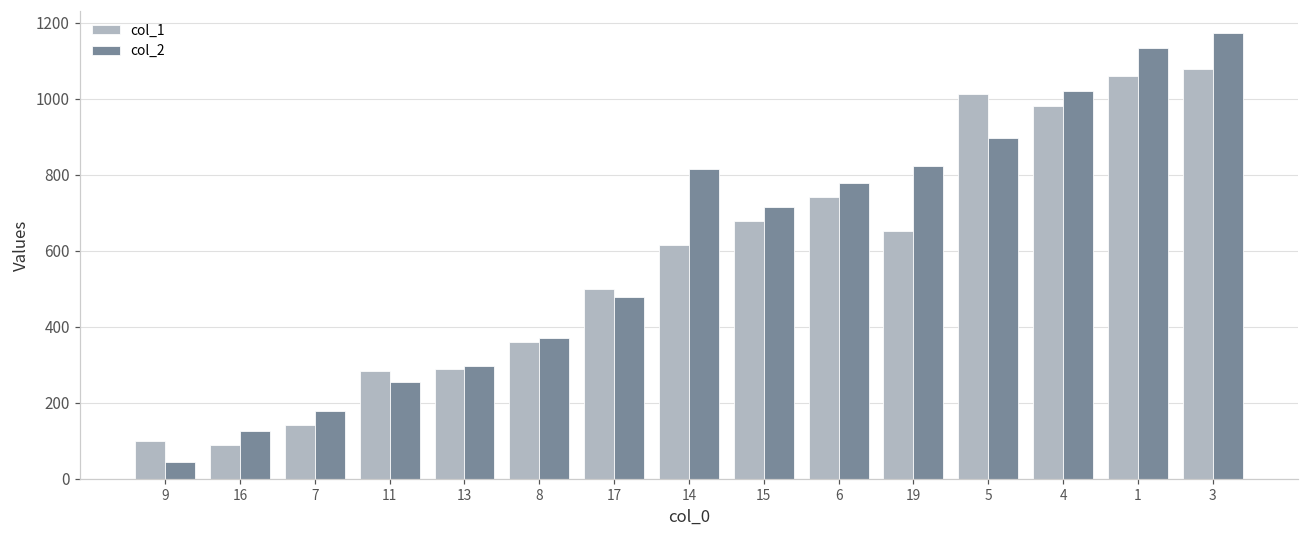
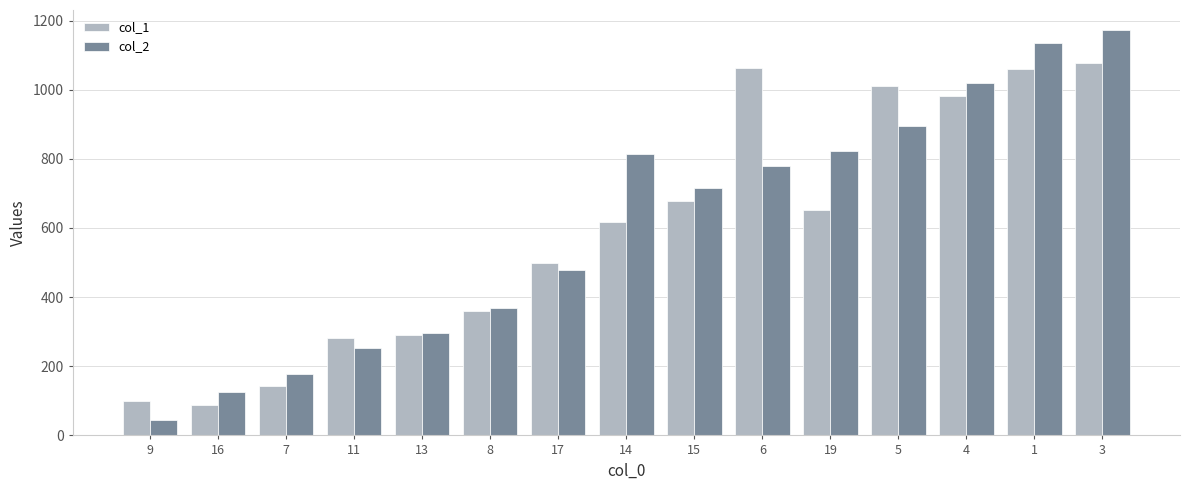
  {
    "col_1": {
      "9": 100,
      "16": 90,
      "7": 140,
      "11": 280,
      "13": 290,
      "8": 360,
      "17": 500,
      "14": 620,
      "15": 680,
-     "6": 740,
+     "6": 1060,
      "19": 650,
      "5": 1010,
      "4": 980,
      "1": 1060,
      "3": 1080
    },
    "col_2": {
      "9": 40,
      "16": 130,
      "7": 180,
      "11": 250,
      "13": 300,
      "8": 370,
      "17": 480,
      "14": 820,
      "15": 720,
      "6": 780,
      "19": 820,
      "5": 900,
      "4": 1020,
      "1": 1130,
      "3": 1170
    }
  }
